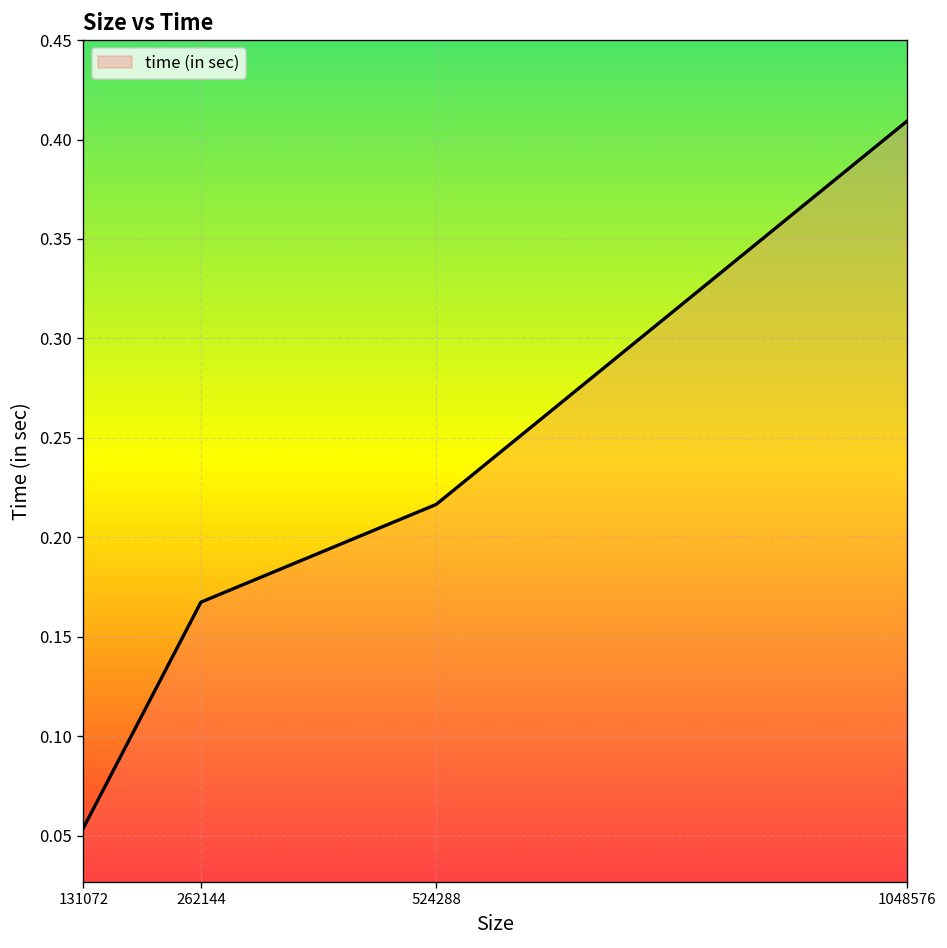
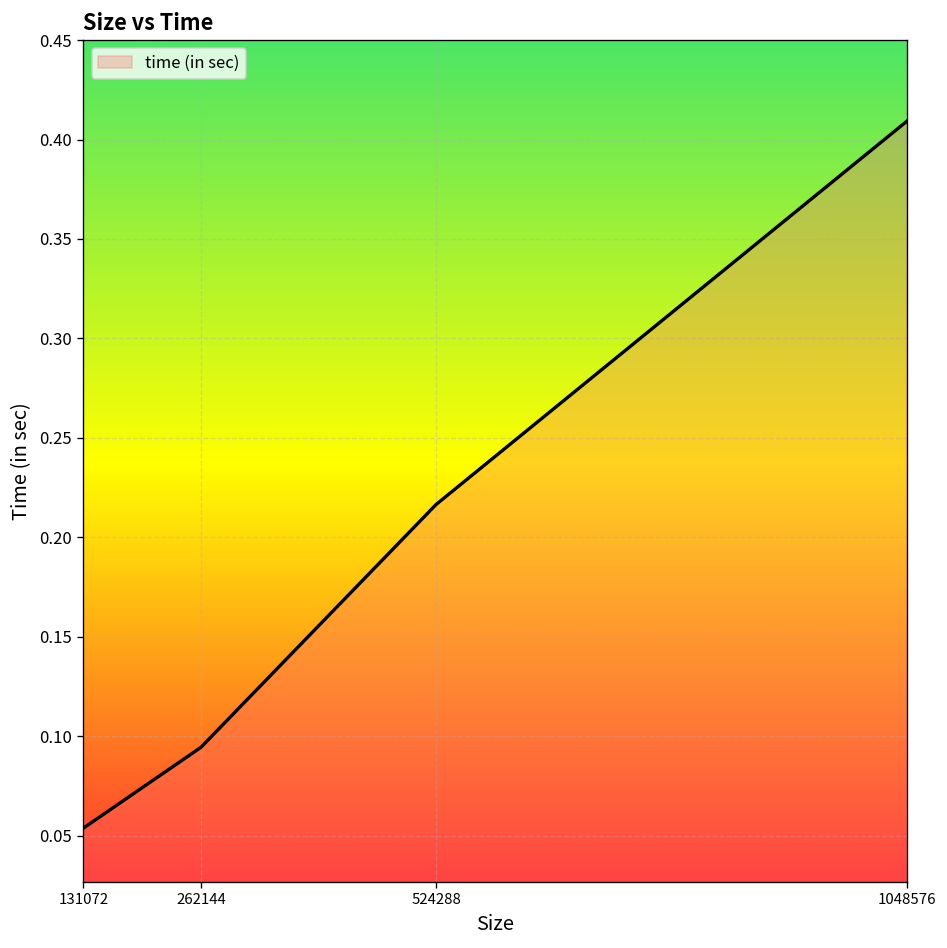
  {
    "131072": 0.054,
-   "262144": 0.167,
+   "262144": 0.094,
    "524288": 0.217,
    "1048576": 0.409
  }
